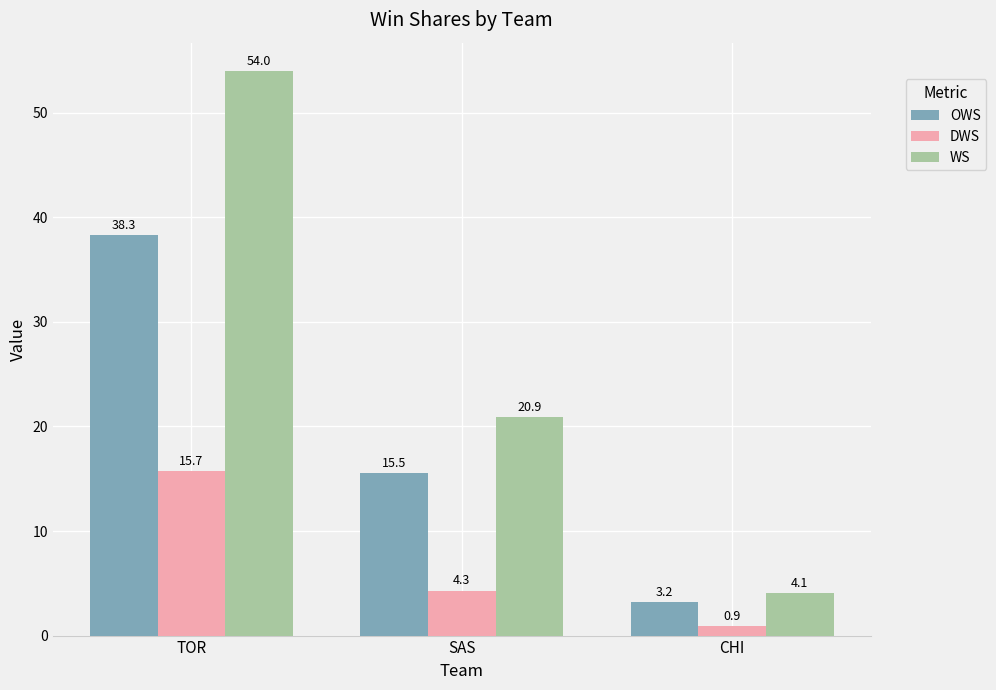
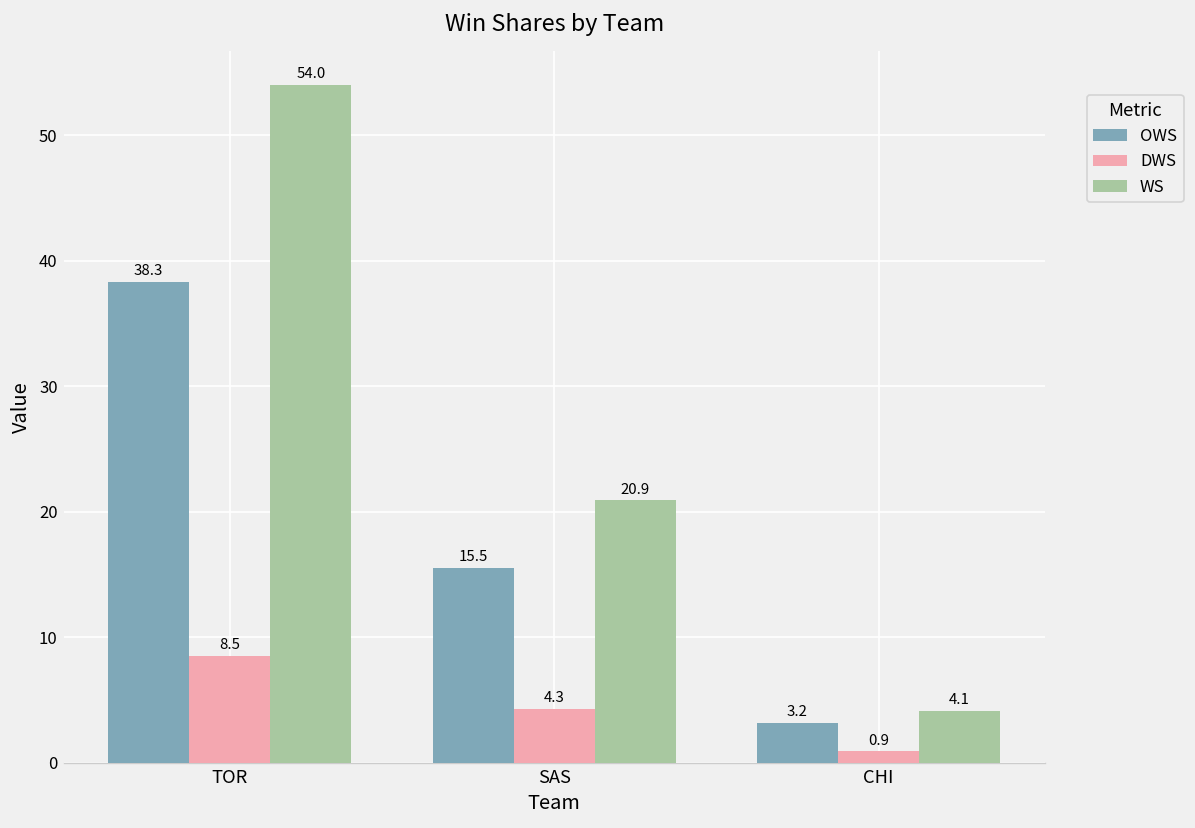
  {
    "DWS": {
-     "TOR": 15.7,
+     "TOR": 8.5,
      "SAS": 4.3,
      "CHI": 0.9
    }
  }
